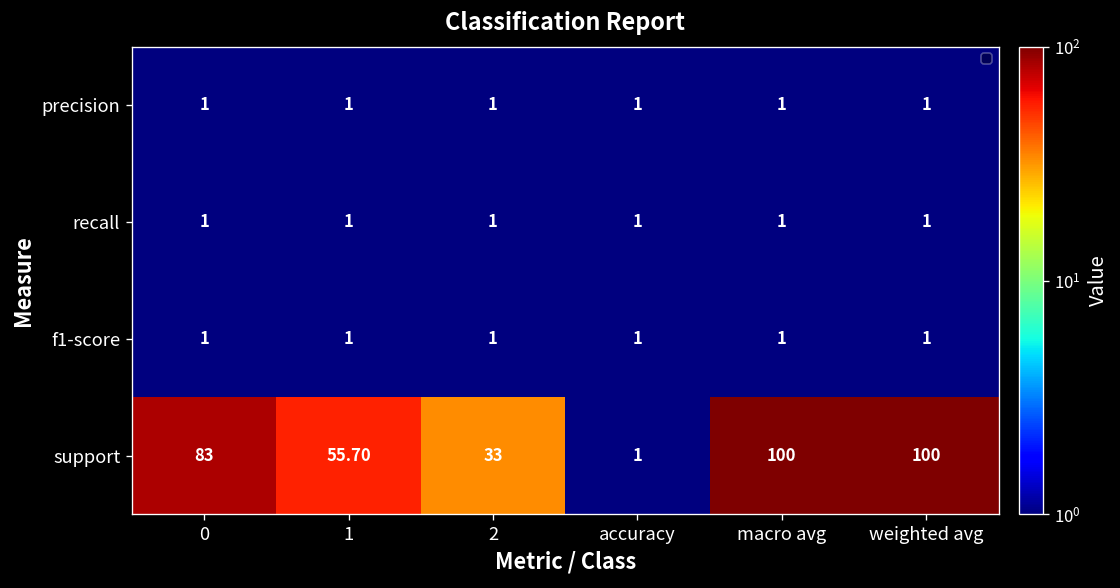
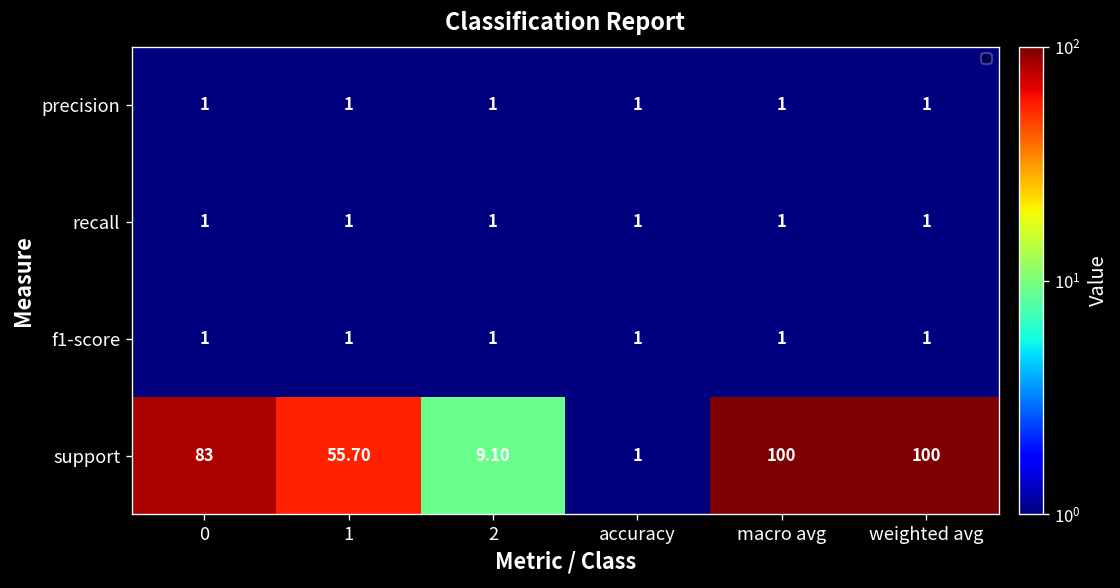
  {
    "precision": {
      "0": 1,
      "1": 1,
      "2": 1,
      "accuracy": 1,
      "macro avg": 1,
      "weighted avg": 1
    },
    "recall": {
      "0": 1,
      "1": 1,
      "2": 1,
      "accuracy": 1,
      "macro avg": 1,
      "weighted avg": 1
    },
    "f1-score": {
      "0": 1,
      "1": 1,
      "2": 1,
      "accuracy": 1,
      "macro avg": 1,
      "weighted avg": 1
    },
    "support": {
      "0": 83,
      "1": 55.70,
-     "2": 33,
+     "2": 9.10,
      "accuracy": 1,
      "macro avg": 100,
      "weighted avg": 100
    }
  }
